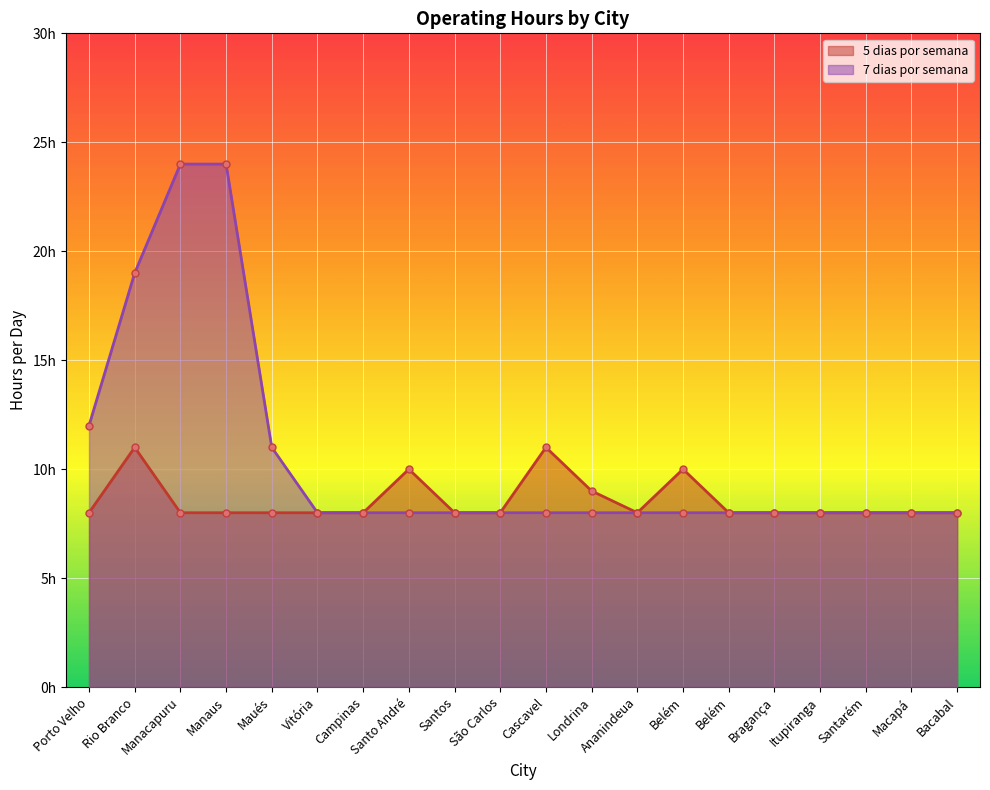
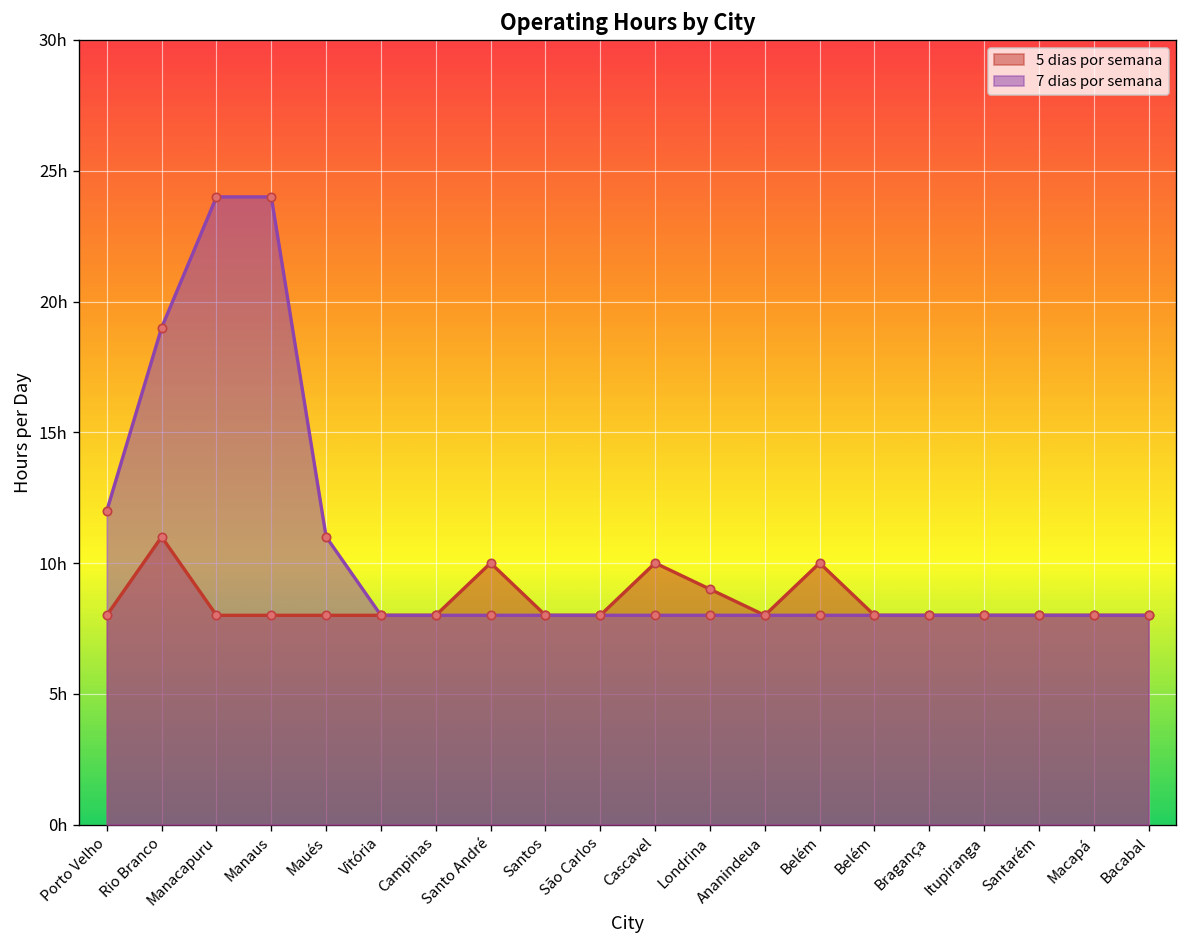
  {
    "5 dias por semana": {
      "Porto Velho": "8h",
      "Rio Branco": "11h",
      "Manacapuru": "8h",
      "Manaus": "8h",
      "Maués": "8h",
      "Santo André": "10h",
-     "Cascavel": "11h",
+     "Cascavel": "10h",
      "Londrina": "9h"
    },
    "7 dias por semana": {
      "Porto Velho": "12h",
      "Rio Branco": "19h",
      "Manacapuru": "24h",
      "Manaus": "24h",
      "Maués": "11h",
      "Santo André": "8h",
      "Cascavel": "8h",
      "Londrina": "8h"
    }
  }
